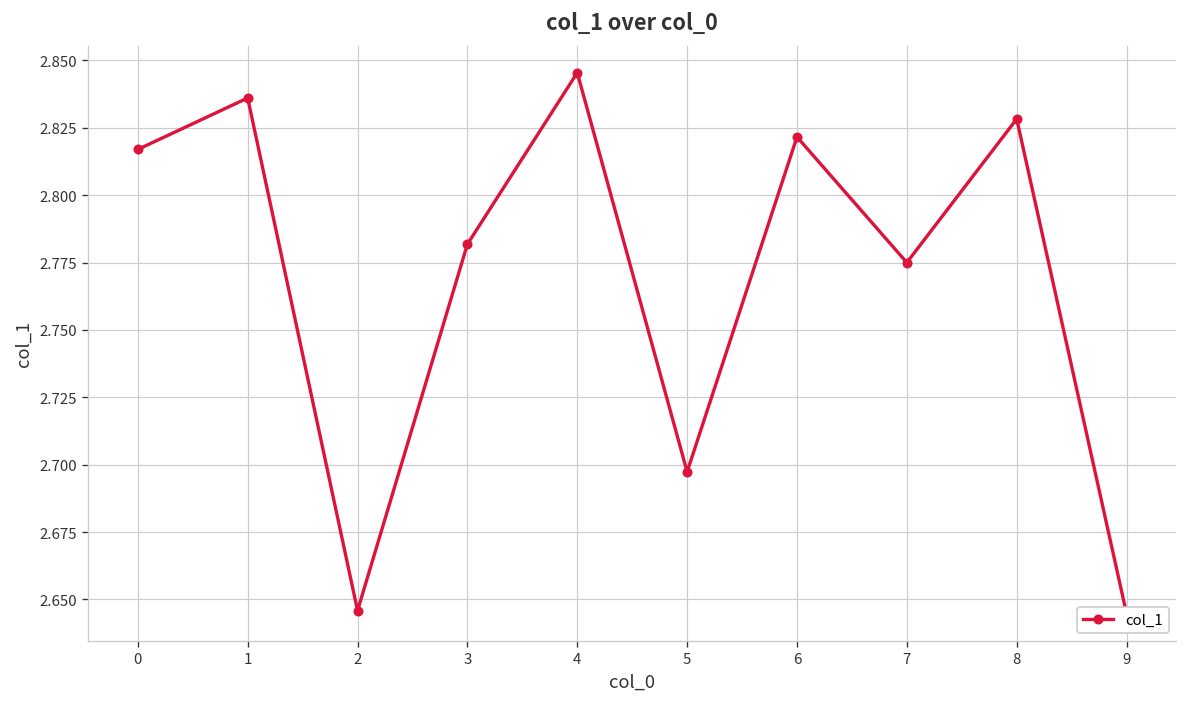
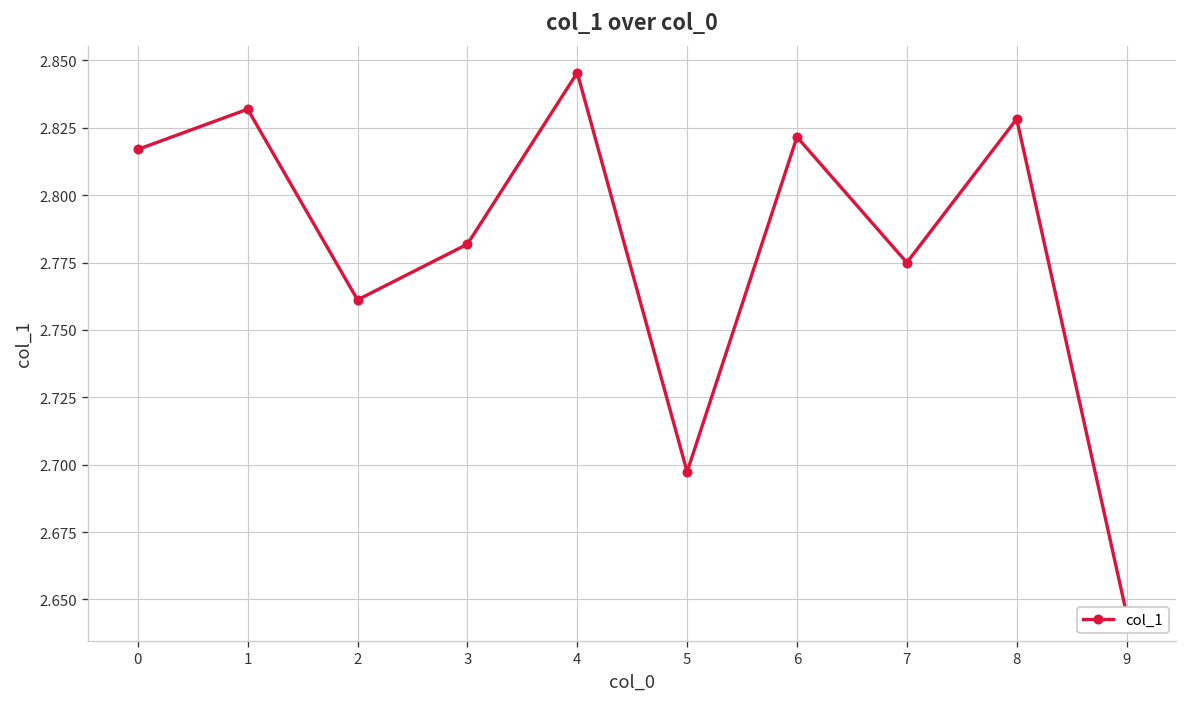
  {
    "0": 2.817,
-   "1": 2.836,
-   "2": 2.646,
+   "1": 2.832,
+   "2": 2.761,
    "3": 2.782,
    "4": 2.845,
    "5": 2.697,
    "6": 2.822,
    "7": 2.775,
    "8": 2.828
  }
